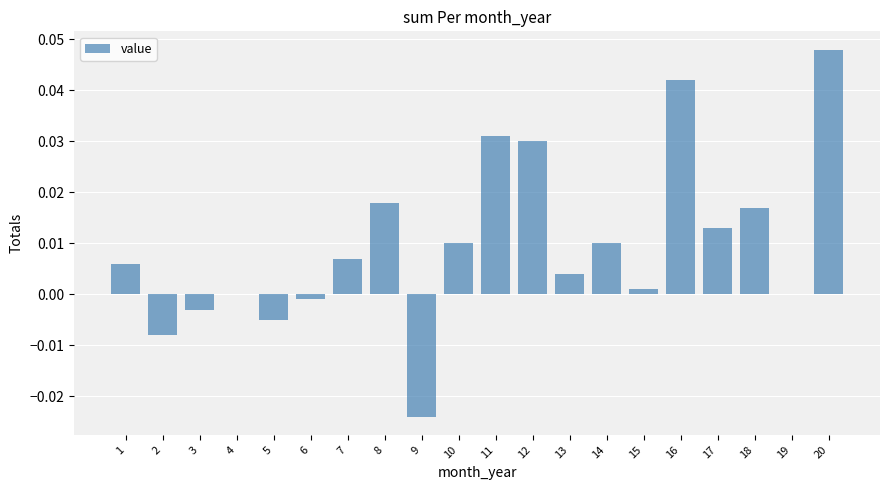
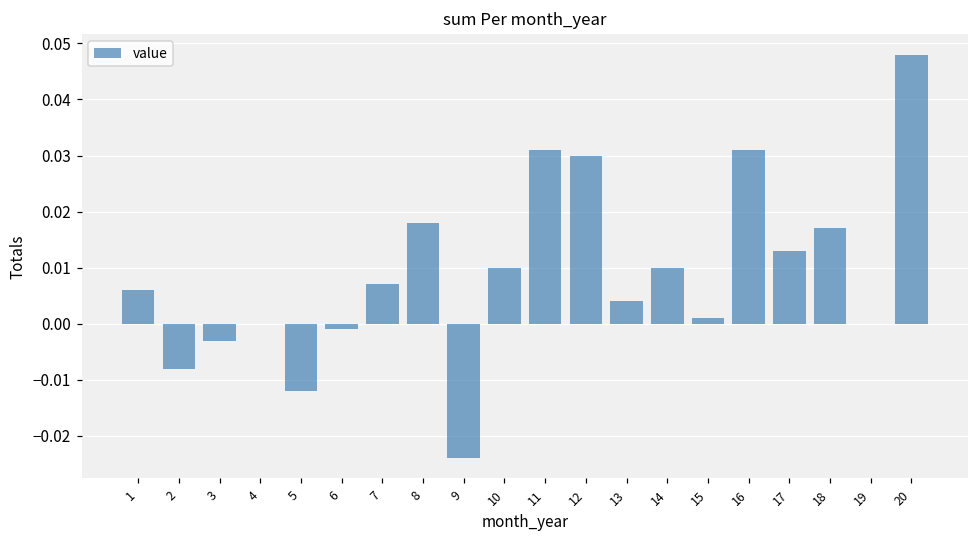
  {
    "1": 0.006,
    "2": -0.008,
    "3": -0.003,
    "4": 0.000,
-   "5": -0.005,
+   "5": -0.012,
    "6": -0.001,
    "7": 0.007,
    "8": 0.018,
    "9": -0.024,
    "10": 0.010,
    "11": 0.031,
    "12": 0.030,
    "13": 0.004,
    "14": 0.010,
    "15": 0.001,
-   "16": 0.042,
+   "16": 0.031,
    "17": 0.013,
    "18": 0.017,
    "19": 0.000,
    "20": 0.048
  }
